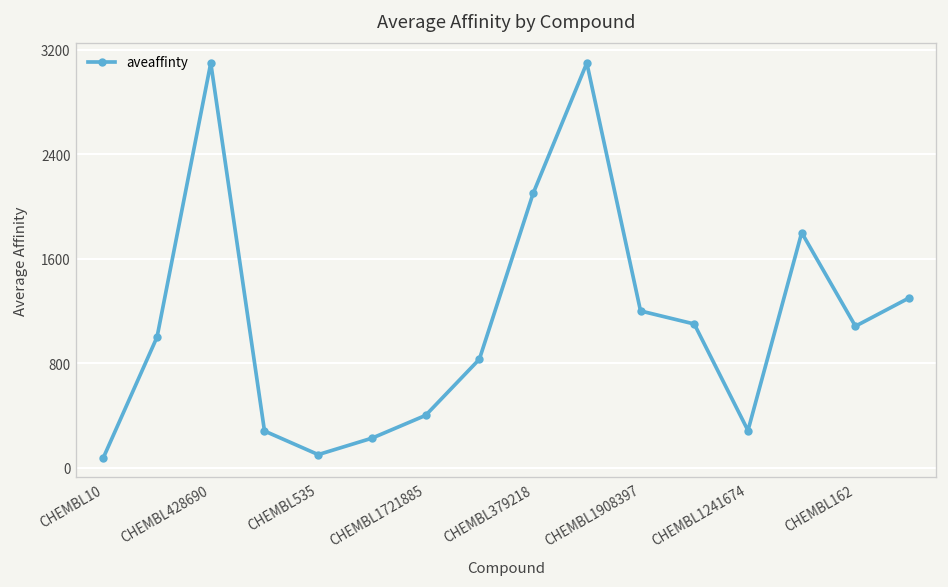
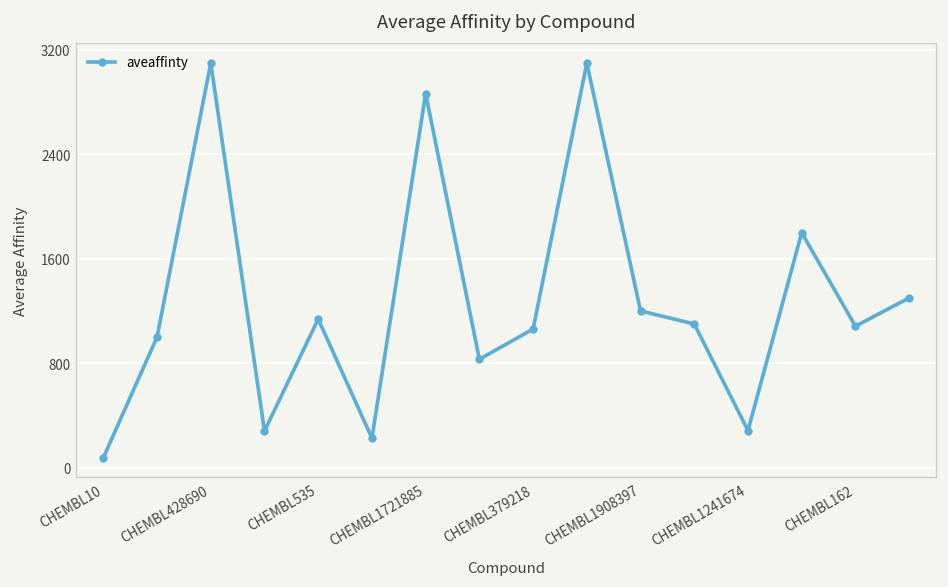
  {
    "CHEMBL10": 80,
    "CHEMBL428690": 3100,
-   "CHEMBL535": 100,
-   "CHEMBL1721885": 400,
-   "CHEMBL379218": 2100,
+   "CHEMBL535": 1140,
+   "CHEMBL1721885": 2870,
+   "CHEMBL379218": 1060,
    "CHEMBL1908397": 1200,
    "CHEMBL1241674": 280,
    "CHEMBL162": 1080
  }
